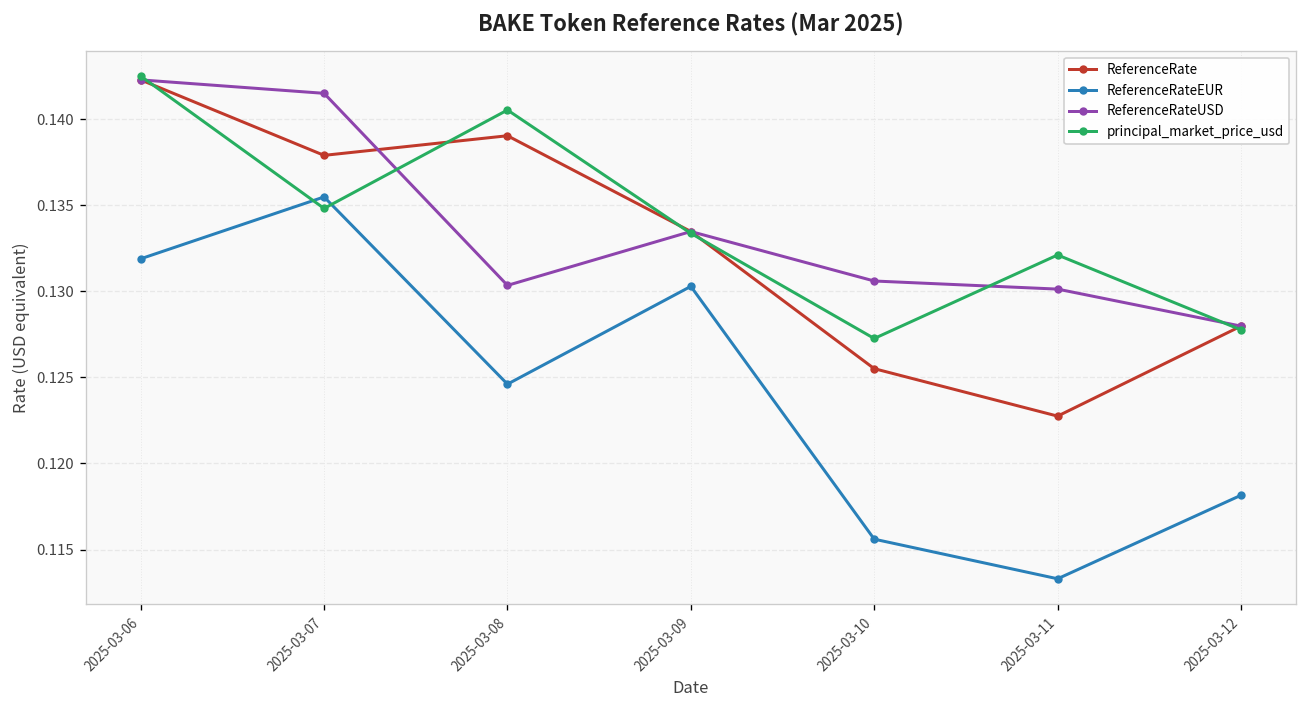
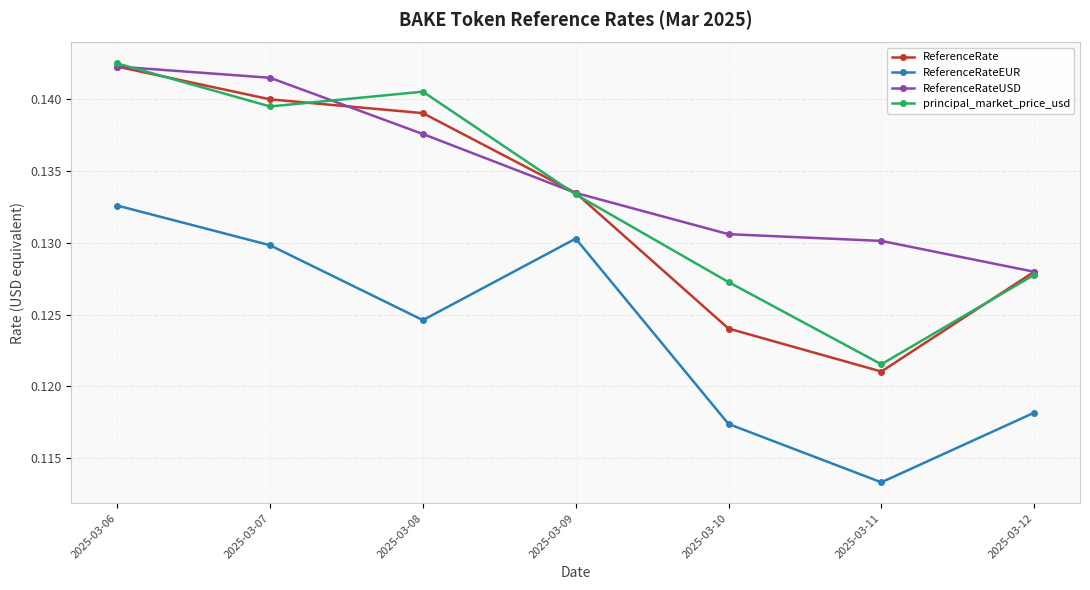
  {
    "ReferenceRate": {
-     "2025-03-07": 0.1379,
+     "2025-03-07": 0.1400,
      "2025-03-08": 0.1390,
-     "2025-03-10": 0.1255,
-     "2025-03-11": 0.1228
+     "2025-03-10": 0.1240,
+     "2025-03-11": 0.1210
    },
    "ReferenceRateEUR": {
-     "2025-03-06": 0.1319,
-     "2025-03-07": 0.1355,
+     "2025-03-06": 0.1326,
+     "2025-03-07": 0.1298,
      "2025-03-08": 0.1246,
      "2025-03-09": 0.1303,
-     "2025-03-10": 0.1156,
+     "2025-03-10": 0.1174,
      "2025-03-11": 0.1133,
      "2025-03-12": 0.1182
    },
    "ReferenceRateUSD": {
      "2025-03-07": 0.1415,
-     "2025-03-08": 0.1303,
+     "2025-03-08": 0.1376,
      "2025-03-10": 0.1306,
      "2025-03-11": 0.1301
    },
    "principal_market_price_usd": {
      "2025-03-06": 0.1425,
-     "2025-03-07": 0.1348,
+     "2025-03-07": 0.1395,
      "2025-03-08": 0.1405,
      "2025-03-10": 0.1273,
-     "2025-03-11": 0.1321,
+     "2025-03-11": 0.1215,
      "2025-03-12": 0.1278
    }
  }
